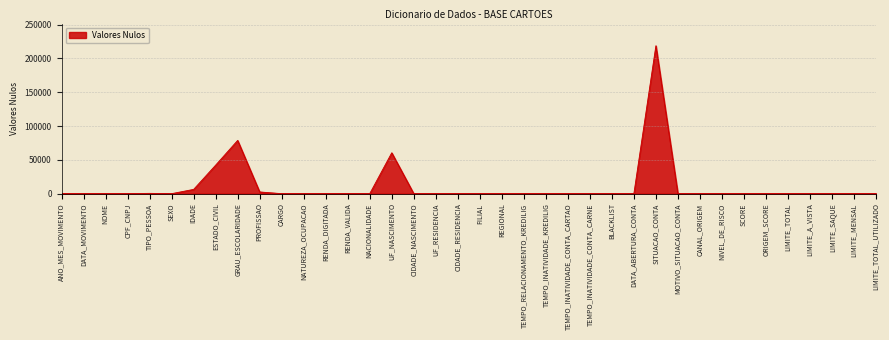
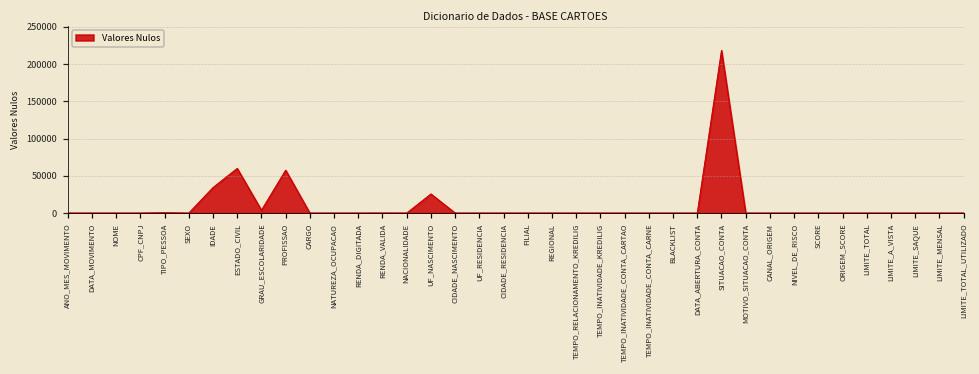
  {
    "ANO_MES_MOVIMENTO": 0,
    "DATA_MOVIMENTO": 0,
    "NOME": 0,
    "CPF_CNPJ": 0,
    "TIPO_PESSOA": 0,
    "SEXO": 0,
-   "IDADE": 10000,
-   "ESTADO_CIVIL": 40000,
-   "GRAU_ESCOLARIDADE": 80000,
-   "PROFISSAO": 0,
+   "IDADE": 30000,
+   "ESTADO_CIVIL": 60000,
+   "GRAU_ESCOLARIDADE": 0,
+   "PROFISSAO": 60000,
    "CARGO": 0,
    "NATUREZA_OCUPACAO": 0,
    "RENDA_DIGITADA": 0,
    "RENDA_VALIDA": 0,
    "NACIONALIDADE": 0,
-   "UF_NASCIMENTO": 60000,
+   "UF_NASCIMENTO": 30000,
    "CIDADE_NASCIMENTO": 0,
    "UF_RESIDENCIA": 0,
    "CIDADE_RESIDENCIA": 0,
    "FILIAL": 0,
    "REGIONAL": 0,
    "TEMPO_RELACIONAMENTO_KREDILIG": 0,
    "TEMPO_INATIVIDADE_KREDILIG": 0,
    "TEMPO_INATIVIDADE_CONTA_CARTAO": 0,
    "TEMPO_INATIVIDADE_CONTA_CARNE": 0,
    "BLACKLIST": 0,
    "DATA_ABERTURA_CONTA": 0,
    "SITUACAO_CONTA": 220000,
    "MOTIVO_SITUACAO_CONTA": 0,
    "CANAL_ORIGEM": 0,
    "NIVEL_DE_RISCO": 0,
    "SCORE": 0,
    "ORIGEM_SCORE": 0,
    "LIMITE_TOTAL": 0,
    "LIMITE_A_VISTA": 0,
    "LIMITE_SAQUE": 0,
    "LIMITE_MENSAL": 0,
    "LIMITE_TOTAL_UTILIZADO": 0
  }
